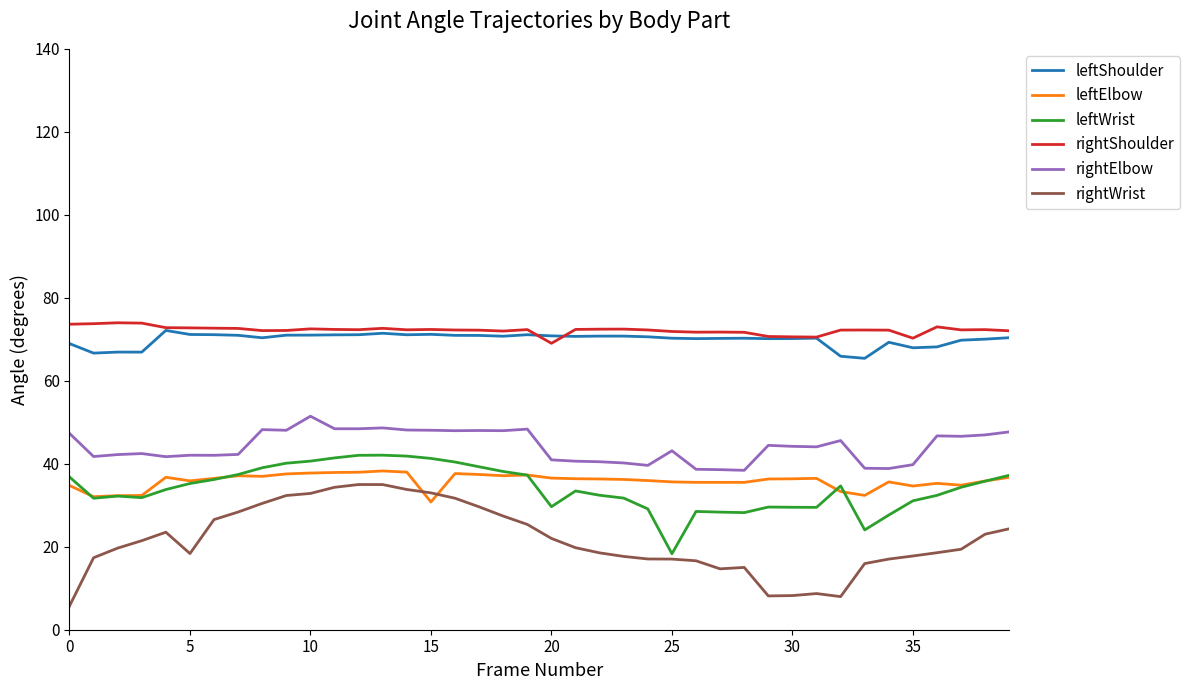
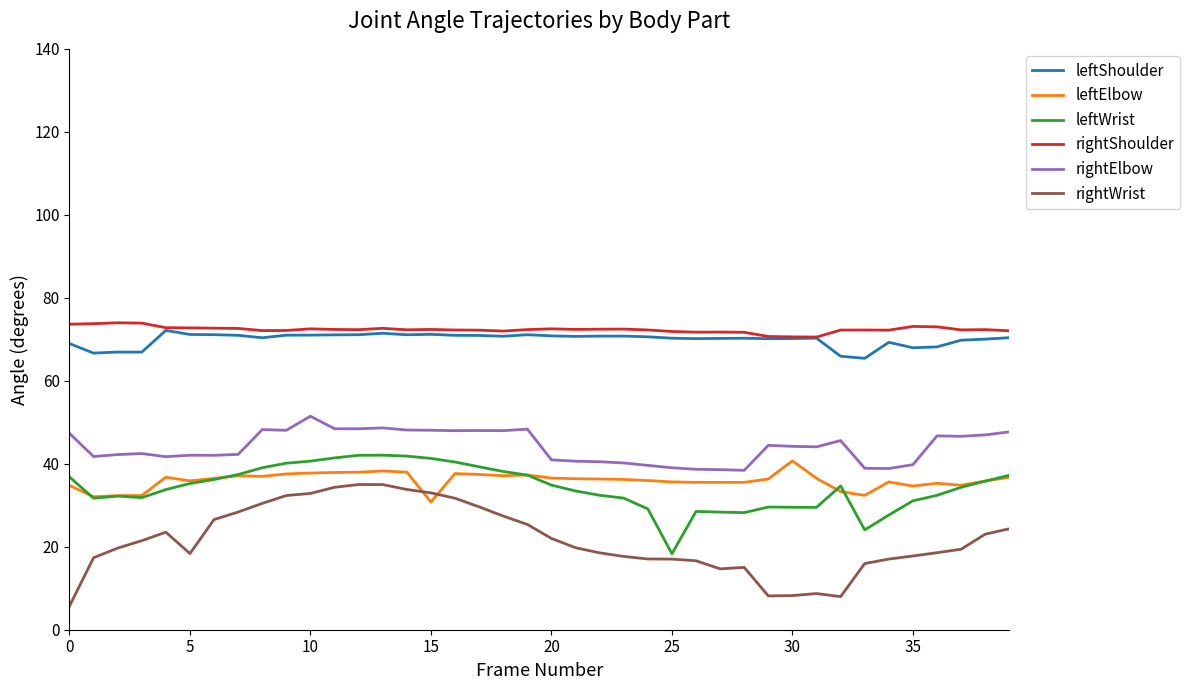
  {
    "leftShoulder": {
      "0": 69,
      "5": 71,
      "10": 71,
      "15": 71,
      "20": 71,
      "25": 70,
      "35": 68
    },
    "leftElbow": {
      "0": 35,
      "5": 36,
      "10": 38,
      "15": 31,
      "20": 37,
      "25": 36,
-     "30": 36,
+     "30": 41,
      "35": 35
    },
    "leftWrist": {
      "0": 37,
      "5": 35,
      "10": 41,
      "15": 41,
-     "20": 30,
+     "20": 35,
      "25": 18,
      "30": 30,
      "35": 31
    },
    "rightShoulder": {
      "0": 74,
      "5": 73,
      "10": 73,
      "15": 72,
-     "20": 69,
+     "20": 73,
      "25": 72,
-     "35": 70
+     "35": 73
    },
    "rightElbow": {
      "0": 47,
      "5": 42,
      "10": 51,
      "15": 48,
      "20": 41,
-     "25": 43,
+     "25": 39,
      "30": 44,
      "35": 40
    },
    "rightWrist": {
      "0": 6,
      "5": 18,
      "10": 33,
      "15": 33,
      "20": 22,
      "25": 17,
      "30": 8,
      "35": 18
    }
  }
